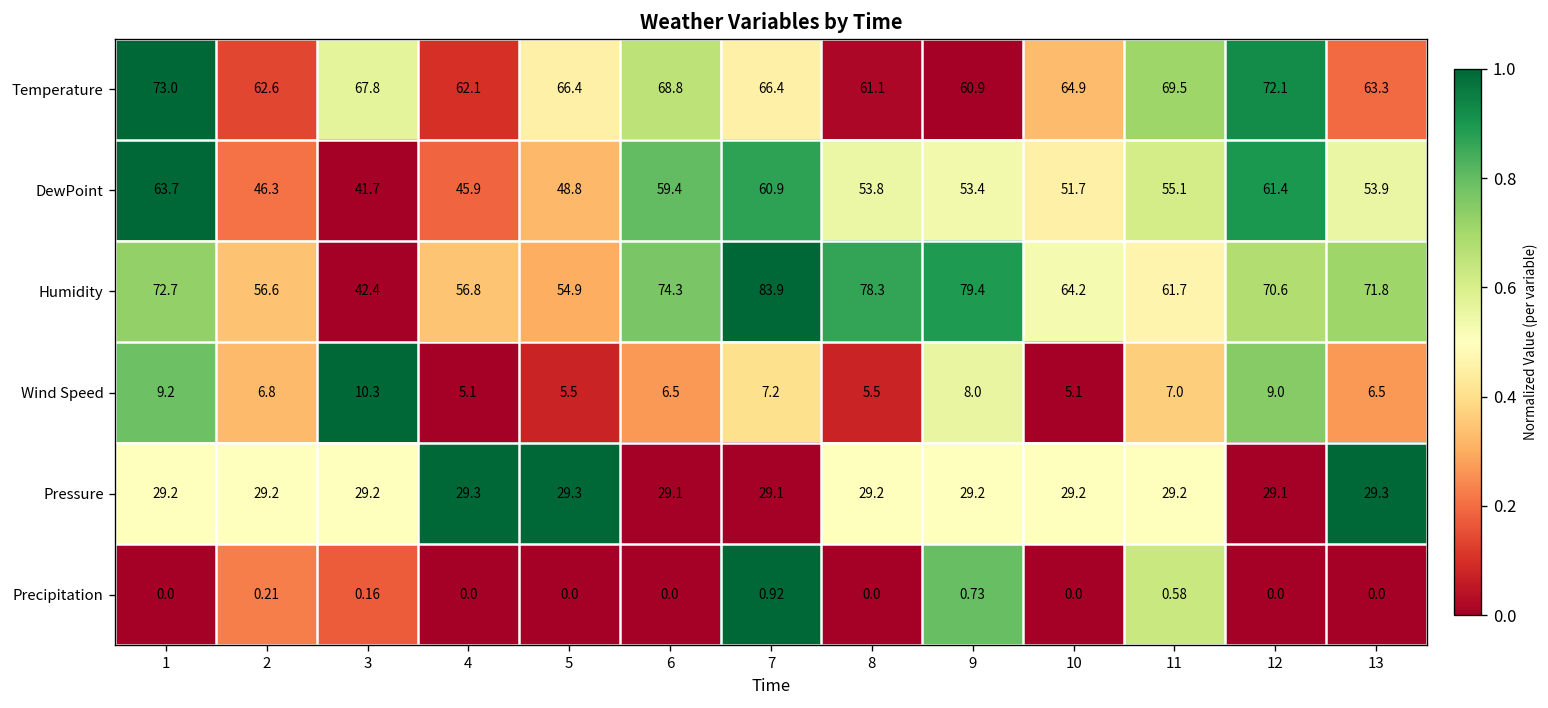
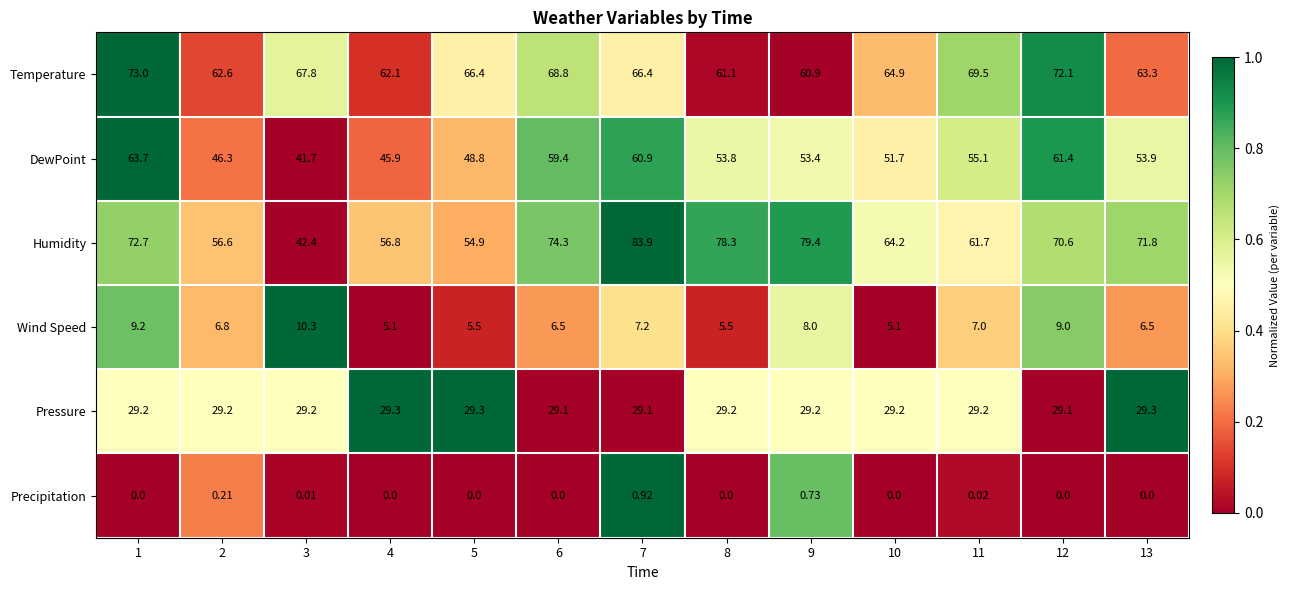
  {
    "Temperature": {
      "1": 73.0,
      "2": 62.6,
      "3": 67.8,
      "4": 62.1,
      "5": 66.4,
      "6": 68.8,
      "7": 66.4,
      "8": 61.1,
      "9": 60.9,
      "10": 64.9,
      "11": 69.5,
      "12": 72.1,
      "13": 63.3
    },
    "DewPoint": {
      "1": 63.7,
      "2": 46.3,
      "3": 41.7,
      "4": 45.9,
      "5": 48.8,
      "6": 59.4,
      "7": 60.9,
      "8": 53.8,
      "9": 53.4,
      "10": 51.7,
      "11": 55.1,
      "12": 61.4,
      "13": 53.9
    },
    "Humidity": {
      "1": 72.7,
      "2": 56.6,
      "3": 42.4,
      "4": 56.8,
      "5": 54.9,
      "6": 74.3,
      "7": 83.9,
      "8": 78.3,
      "9": 79.4,
      "10": 64.2,
      "11": 61.7,
      "12": 70.6,
      "13": 71.8
    },
    "Wind Speed": {
      "1": 9.2,
      "2": 6.8,
      "3": 10.3,
      "4": 5.1,
      "5": 5.5,
      "6": 6.5,
      "7": 7.2,
      "8": 5.5,
      "9": 8.0,
      "10": 5.1,
      "11": 7.0,
      "12": 9.0,
      "13": 6.5
    },
    "Pressure": {
      "1": 29.2,
      "2": 29.2,
      "3": 29.2,
      "4": 29.3,
      "5": 29.3,
      "6": 29.1,
      "7": 29.1,
      "8": 29.2,
      "9": 29.2,
      "10": 29.2,
      "11": 29.2,
      "12": 29.1,
      "13": 29.3
    },
    "Precipitation": {
      "1": 0.0,
      "2": 0.21,
-     "3": 0.16,
+     "3": 0.01,
      "4": 0.0,
      "5": 0.0,
      "6": 0.0,
      "7": 0.92,
      "8": 0.0,
      "9": 0.73,
      "10": 0.0,
-     "11": 0.58,
+     "11": 0.02,
      "12": 0.0,
      "13": 0.0
    }
  }
